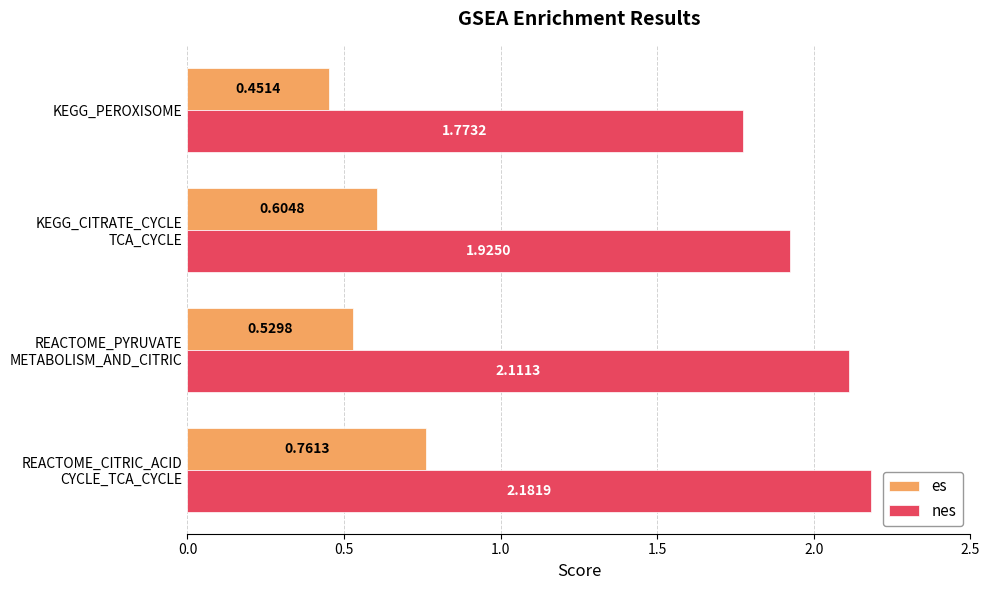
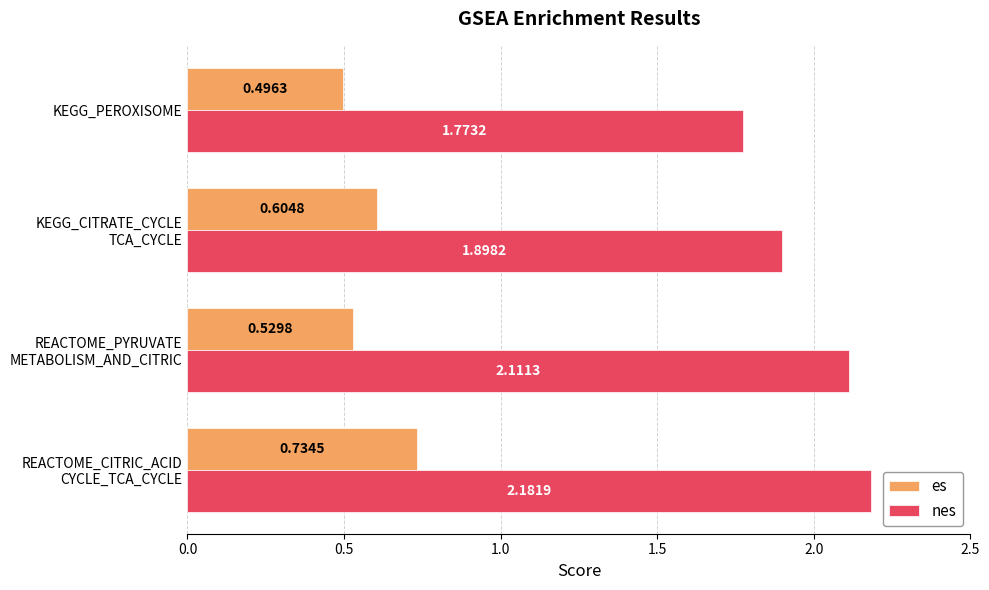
  {
    "es": {
-     "KEGG_PEROXISOME": 0.4514,
+     "KEGG_PEROXISOME": 0.4963,
      "KEGG_CITRATE_CYCLE TCA_CYCLE": 0.6048,
      "REACTOME_PYRUVATE METABOLISM_AND_CITRIC": 0.5298,
-     "REACTOME_CITRIC_ACID CYCLE_TCA_CYCLE": 0.7613
+     "REACTOME_CITRIC_ACID CYCLE_TCA_CYCLE": 0.7345
    },
    "nes": {
      "KEGG_PEROXISOME": 1.7732,
-     "KEGG_CITRATE_CYCLE TCA_CYCLE": 1.9250,
+     "KEGG_CITRATE_CYCLE TCA_CYCLE": 1.8982,
      "REACTOME_PYRUVATE METABOLISM_AND_CITRIC": 2.1113,
      "REACTOME_CITRIC_ACID CYCLE_TCA_CYCLE": 2.1819
    }
  }
